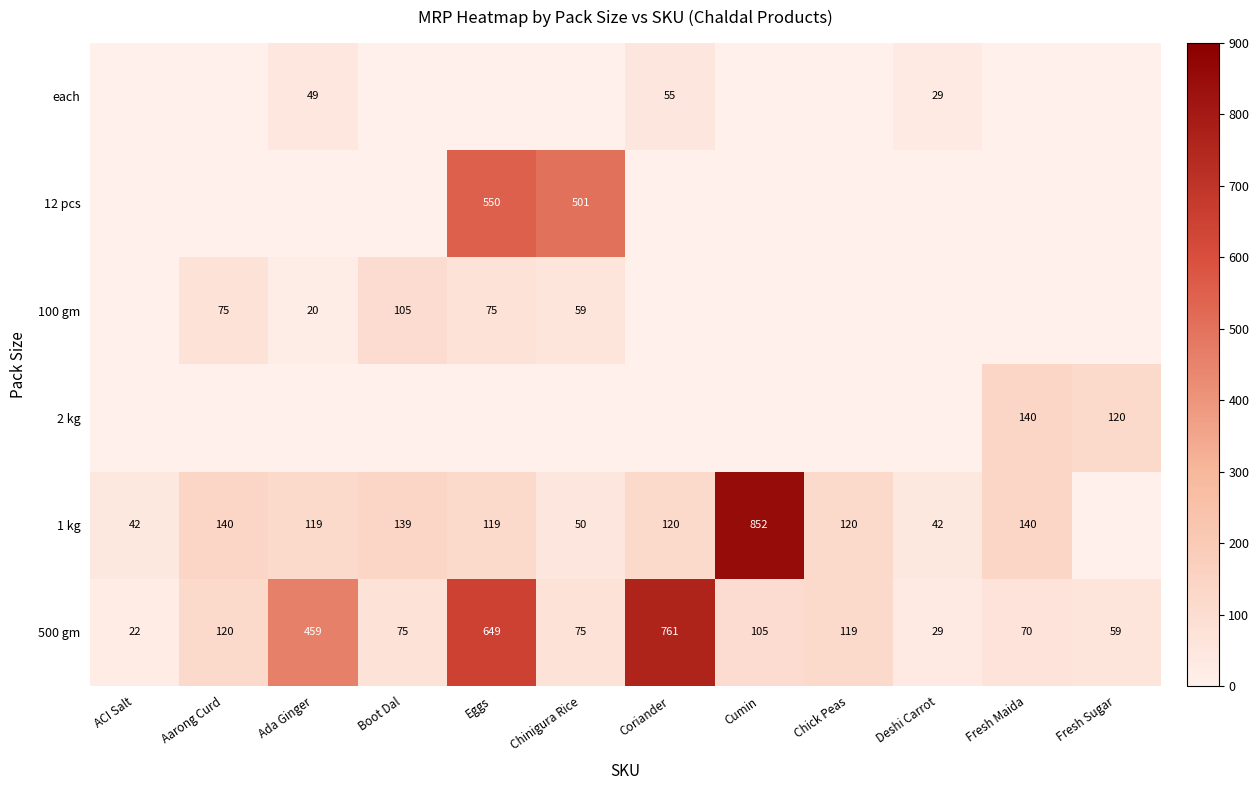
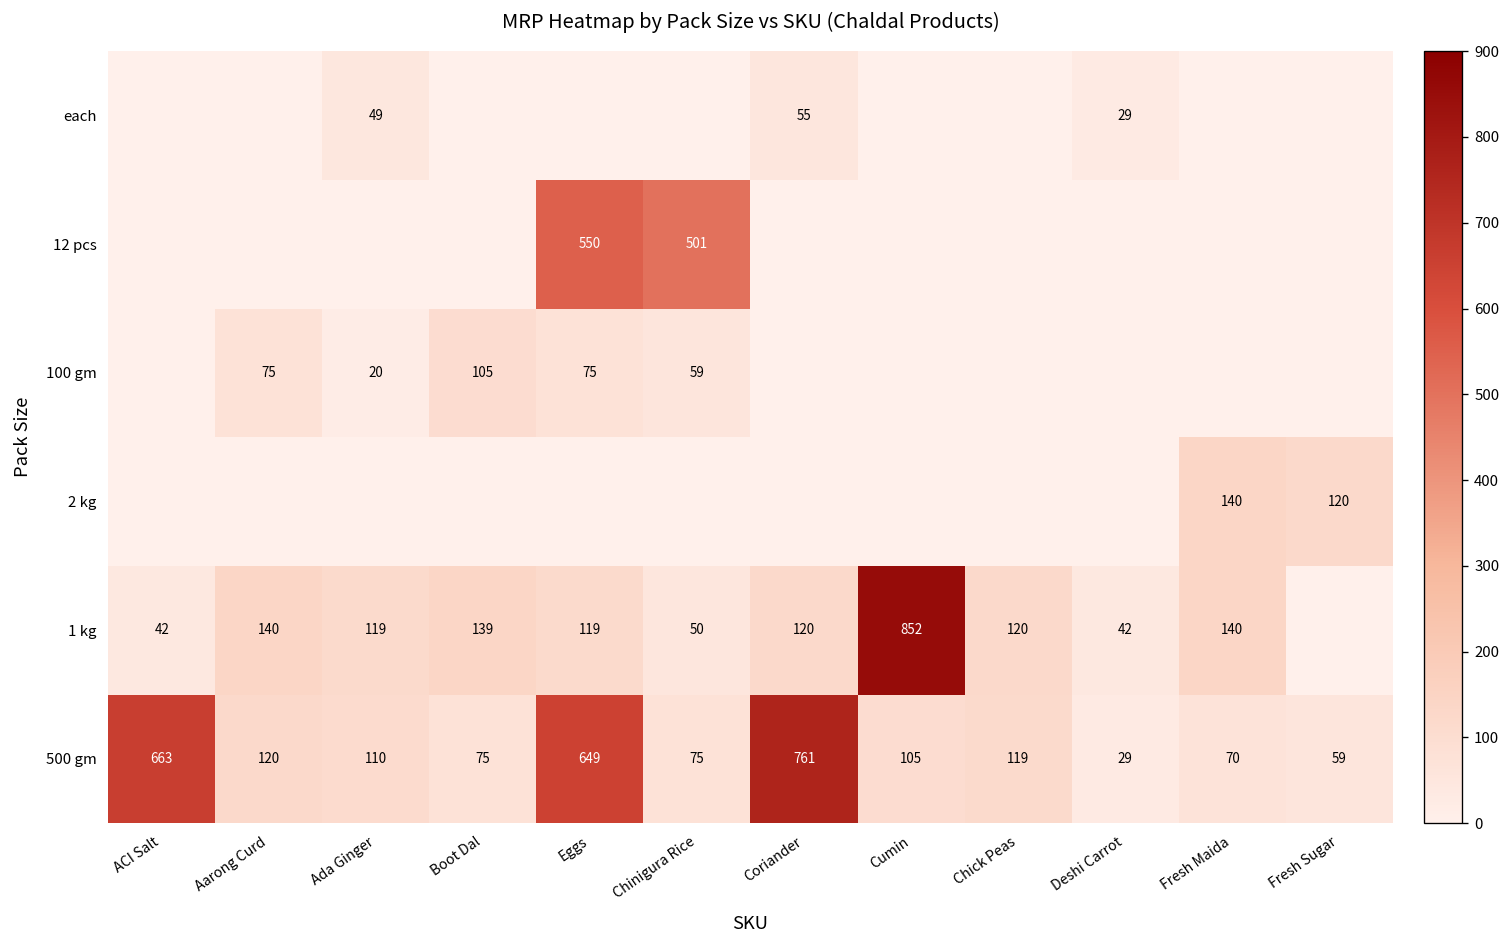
  {
    "each": {
      "Ada Ginger": 49,
      "Coriander": 55,
      "Deshi Carrot": 29
    },
    "12 pcs": {
      "Eggs": 550,
      "Chinigura Rice": 501
    },
    "100 gm": {
      "Aarong Curd": 75,
      "Ada Ginger": 20,
      "Boot Dal": 105,
      "Eggs": 75,
      "Chinigura Rice": 59
    },
    "2 kg": {
      "Fresh Maida": 140,
      "Fresh Sugar": 120
    },
    "1 kg": {
      "ACI Salt": 42,
      "Aarong Curd": 140,
      "Ada Ginger": 119,
      "Boot Dal": 139,
      "Eggs": 119,
      "Chinigura Rice": 50,
      "Coriander": 120,
      "Cumin": 852,
      "Chick Peas": 120,
      "Deshi Carrot": 42,
      "Fresh Maida": 140
    },
    "500 gm": {
-     "ACI Salt": 22,
+     "ACI Salt": 663,
      "Aarong Curd": 120,
-     "Ada Ginger": 459,
+     "Ada Ginger": 110,
      "Boot Dal": 75,
      "Eggs": 649,
      "Chinigura Rice": 75,
      "Coriander": 761,
      "Cumin": 105,
      "Chick Peas": 119,
      "Deshi Carrot": 29,
      "Fresh Maida": 70,
      "Fresh Sugar": 59
    }
  }
